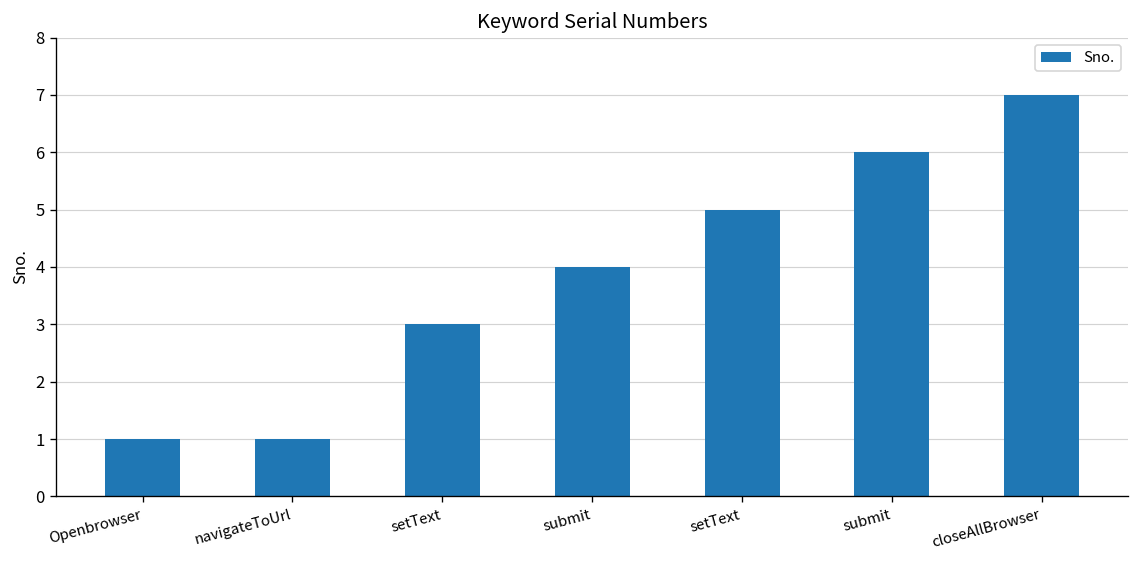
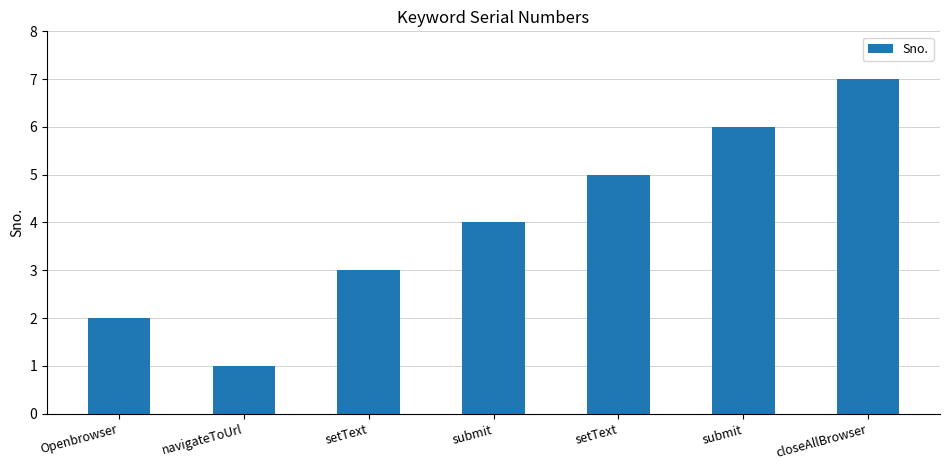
  {
-   "Openbrowser": 1,
+   "Openbrowser": 2,
    "navigateToUrl": 1,
    "closeAllBrowser": 7
  }
